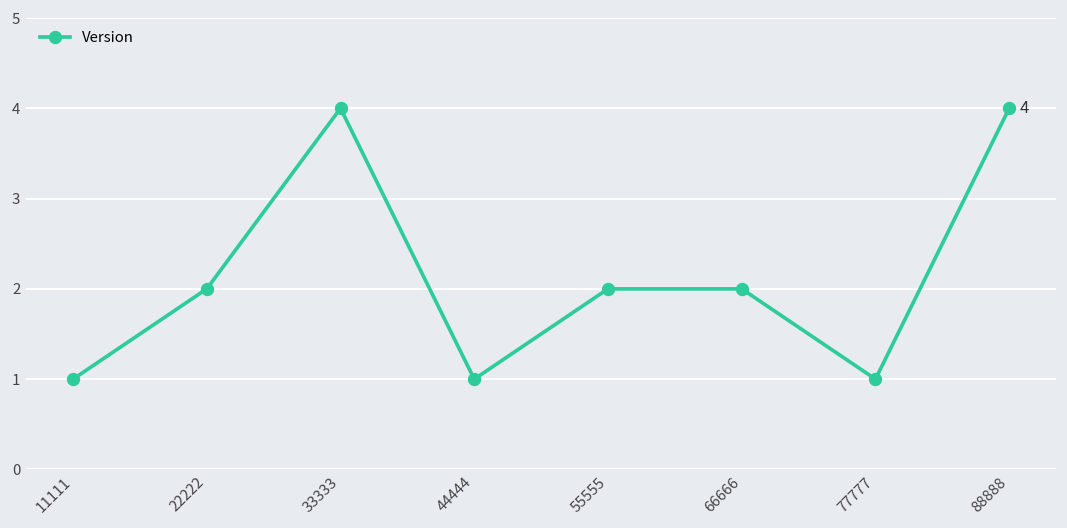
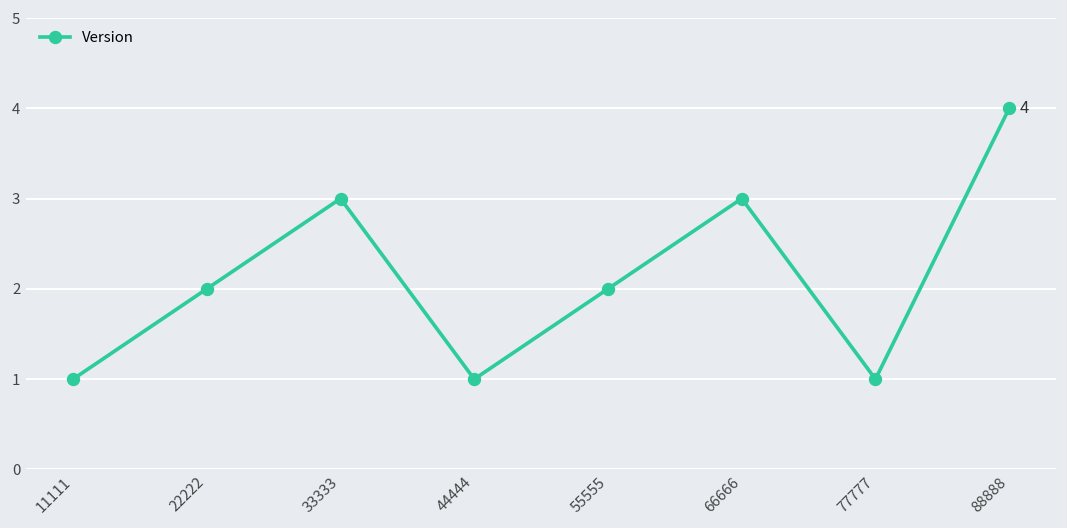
  {
    "11111": 1,
    "22222": 2,
-   "33333": 4,
+   "33333": 3,
    "44444": 1,
    "55555": 2,
-   "66666": 2,
+   "66666": 3,
    "77777": 1
  }
